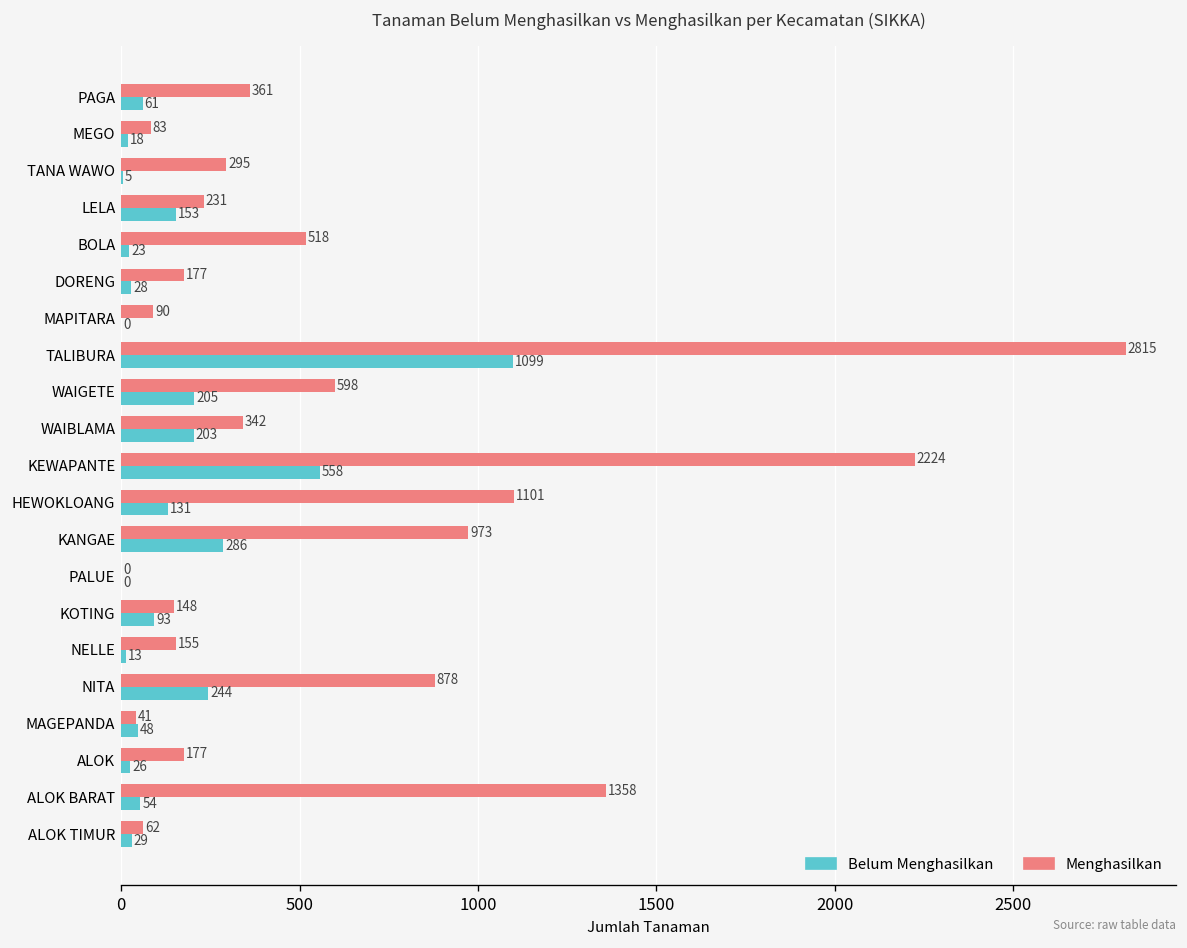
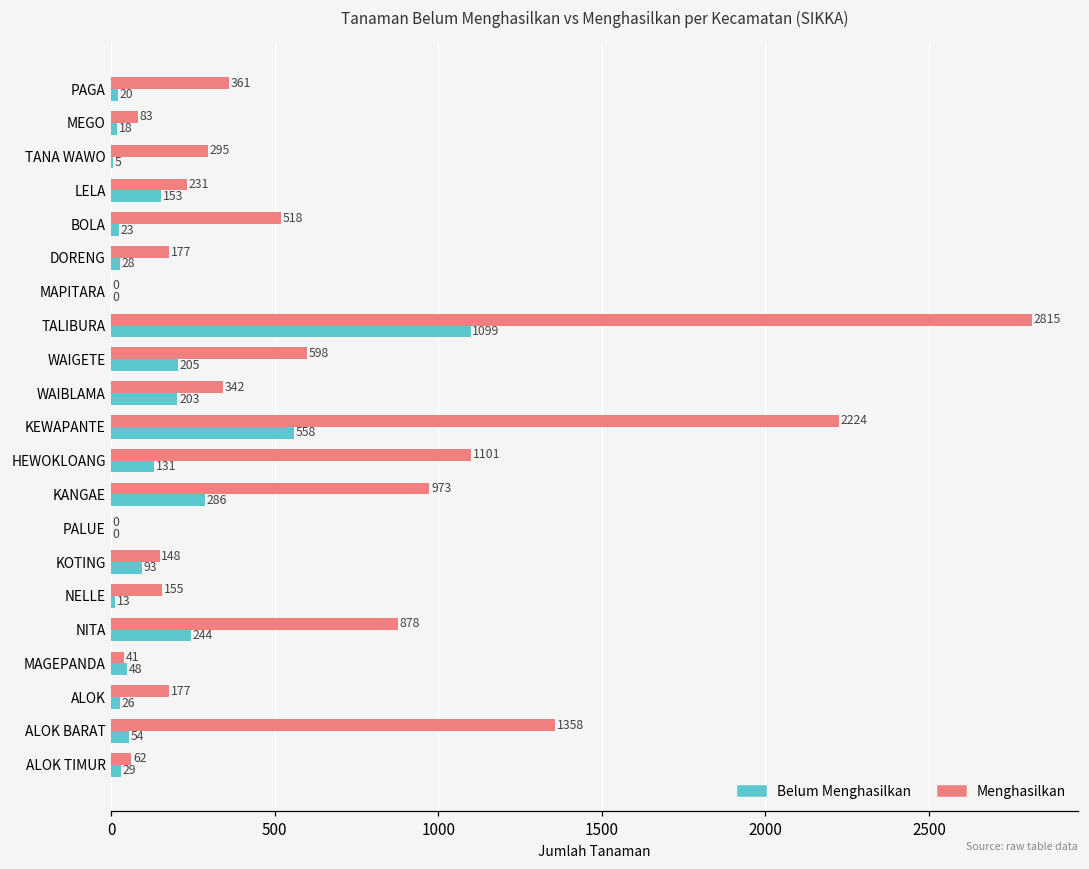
  {
    "Belum Menghasilkan": {
-     "PAGA": 61,
+     "PAGA": 20,
      "MEGO": 18,
      "TANA WAWO": 5,
      "LELA": 153,
      "BOLA": 23,
      "DORENG": 28,
      "MAPITARA": 0,
      "TALIBURA": 1099,
      "WAIGETE": 205,
      "WAIBLAMA": 203,
      "KEWAPANTE": 558,
      "HEWOKLOANG": 131,
      "KANGAE": 286,
      "PALUE": 0,
      "KOTING": 93,
      "NELLE": 13,
      "NITA": 244,
      "MAGEPANDA": 48,
      "ALOK": 26,
      "ALOK BARAT": 54,
      "ALOK TIMUR": 29
    },
    "Menghasilkan": {
      "PAGA": 361,
      "MEGO": 83,
      "TANA WAWO": 295,
      "LELA": 231,
      "BOLA": 518,
      "DORENG": 177,
-     "MAPITARA": 90,
+     "MAPITARA": 0,
      "TALIBURA": 2815,
      "WAIGETE": 598,
      "WAIBLAMA": 342,
      "KEWAPANTE": 2224,
      "HEWOKLOANG": 1101,
      "KANGAE": 973,
      "PALUE": 0,
      "KOTING": 148,
      "NELLE": 155,
      "NITA": 878,
      "MAGEPANDA": 41,
      "ALOK": 177,
      "ALOK BARAT": 1358,
      "ALOK TIMUR": 62
    }
  }
